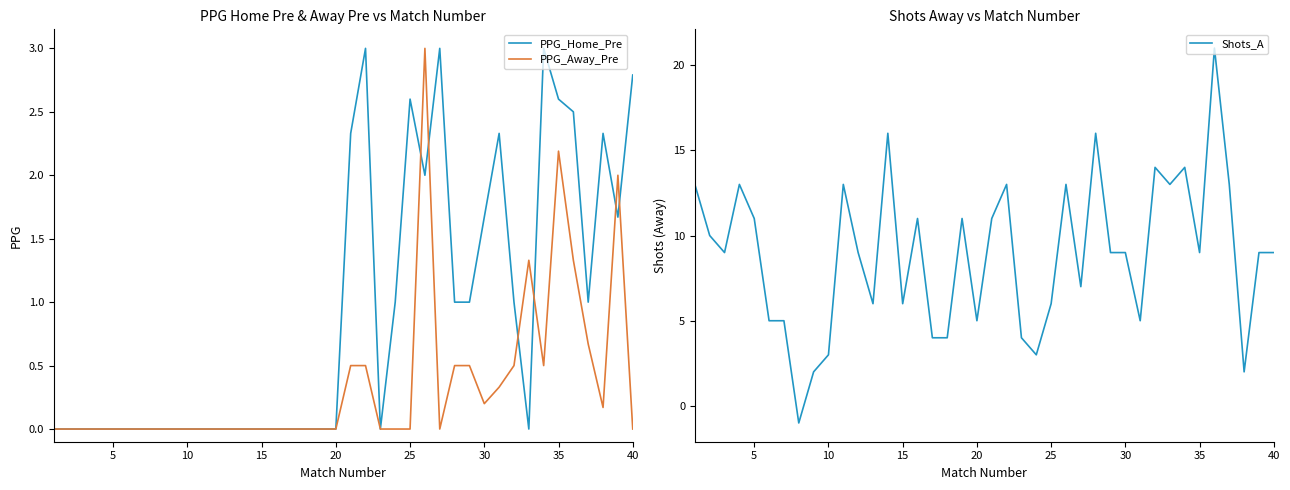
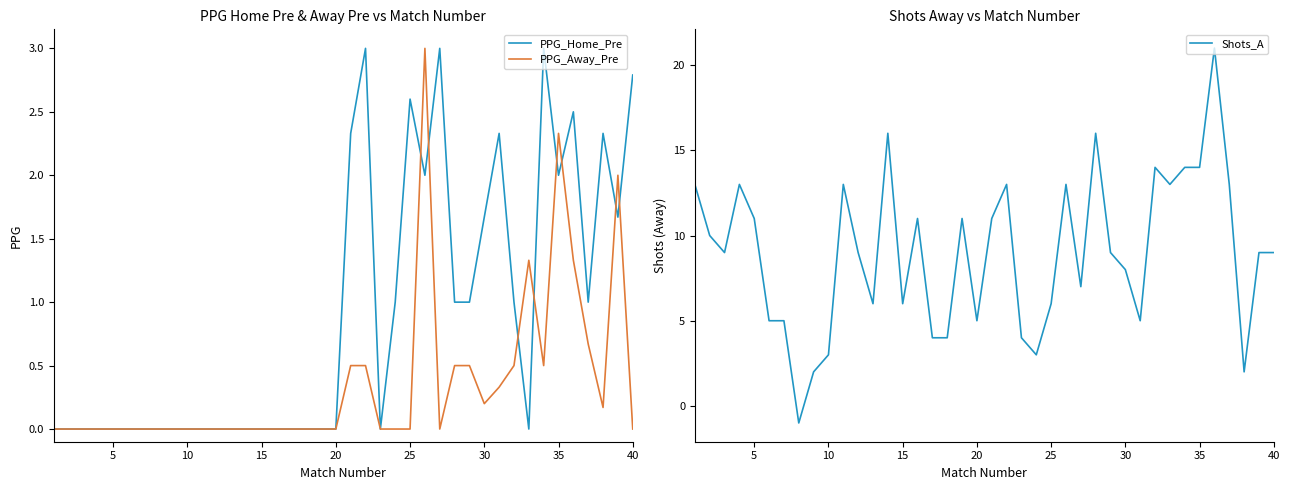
  {
    "PPG Home Pre & Away Pre vs Match Number": {
      "PPG_Home_Pre": {
        "25": 2.6,
        "30": 1.67,
-       "35": 2.6,
+       "35": 2.0,
        "40": 2.8
      },
      "PPG_Away_Pre": {
        "25": 0.00,
        "30": 0.20,
-       "35": 2.19,
+       "35": 2.33,
        "40": 0.00
      }
    },
    "Shots Away vs Match Number": {
      "5": 11,
      "10": 3,
      "15": 6,
      "20": 5,
      "25": 6,
-     "30": 9,
-     "35": 9,
+     "30": 8,
+     "35": 14,
      "40": 9
    }
  }
